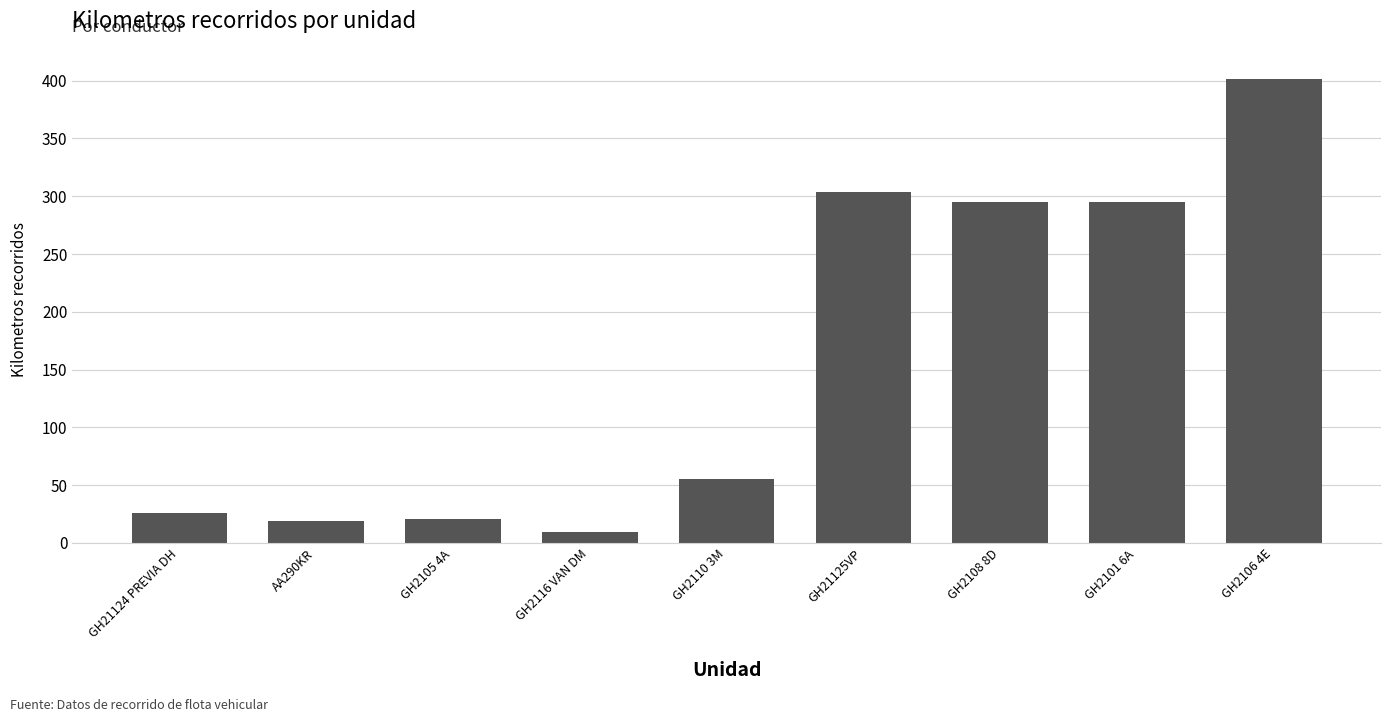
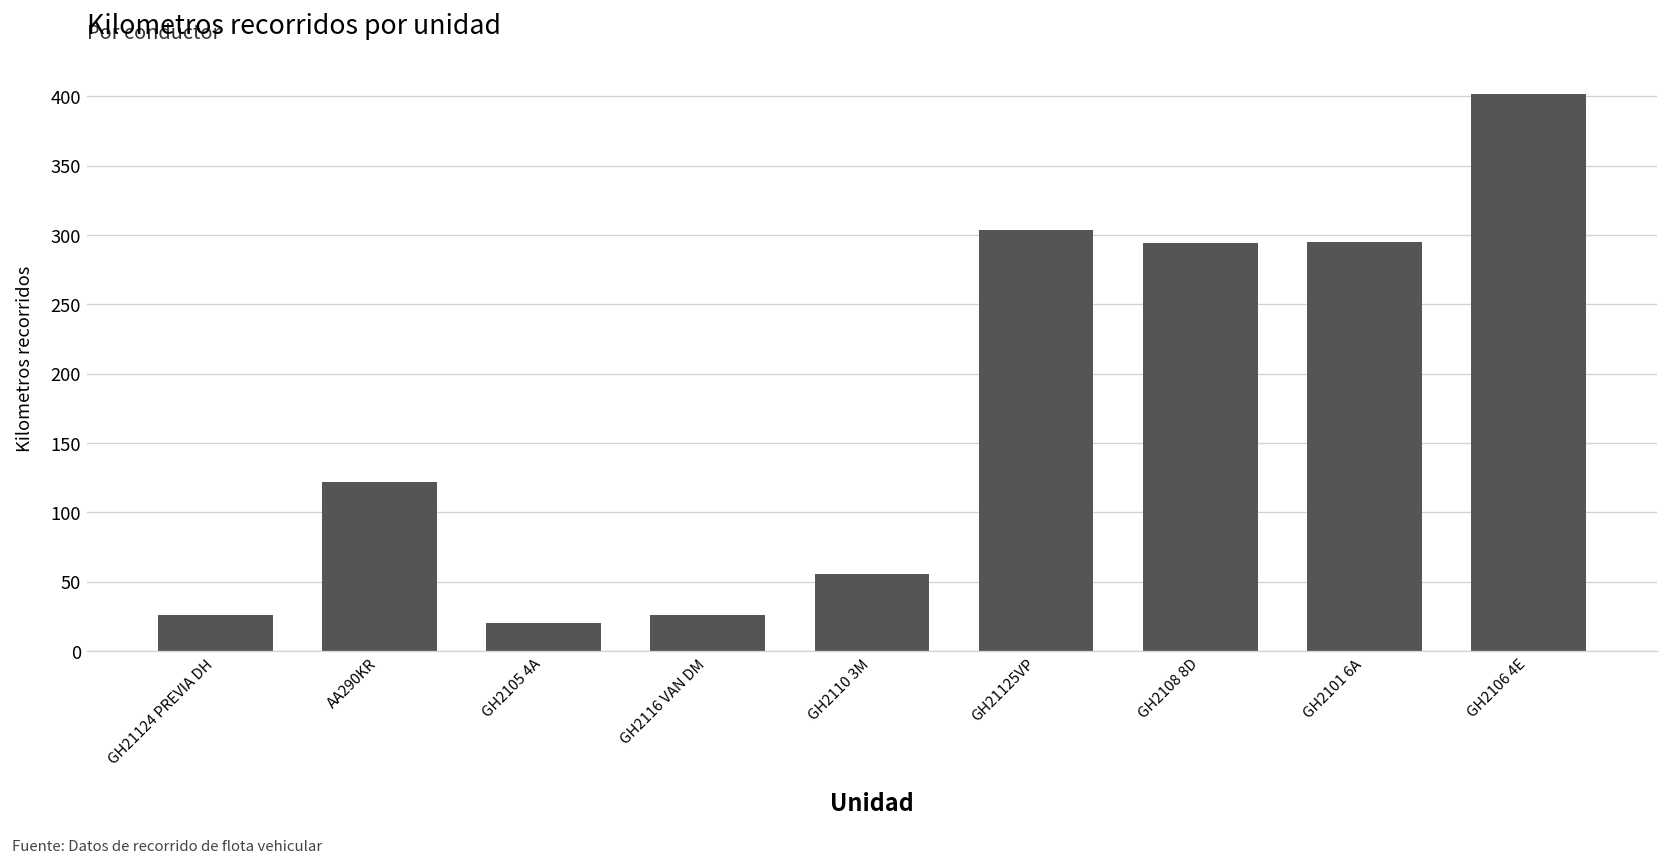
  {
    "GH21124 PREVIA DH": 26,
-   "AA290KR": 19,
+   "AA290KR": 122,
    "GH2105 4A": 20,
-   "GH2116 VAN DM": 9,
+   "GH2116 VAN DM": 26,
    "GH2110 3M": 55,
    "GH21125VP": 304,
    "GH2108 8D": 295,
    "GH2101 6A": 295,
    "GH2106 4E": 402
  }
